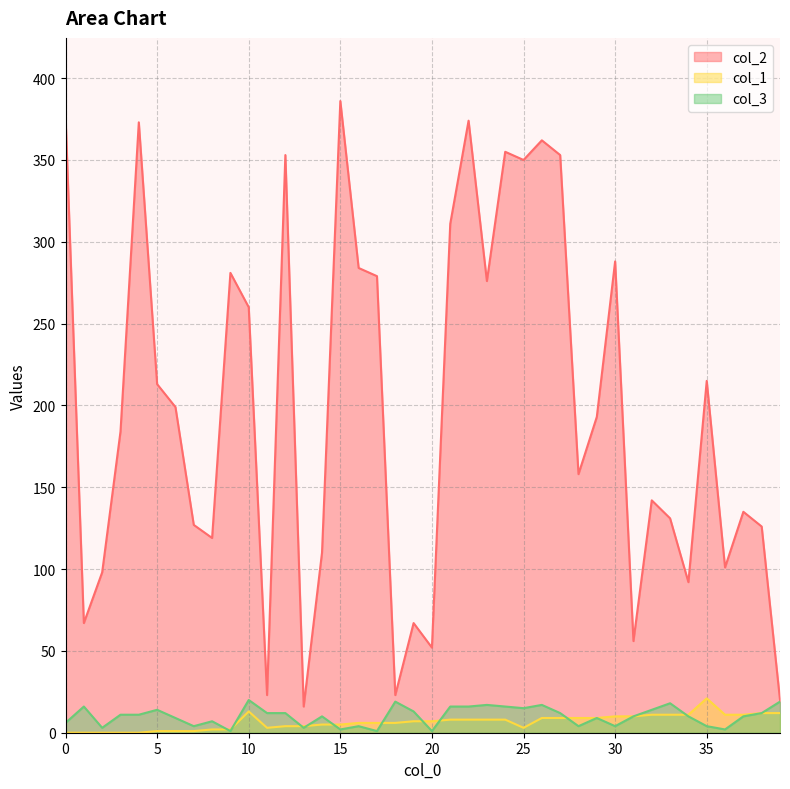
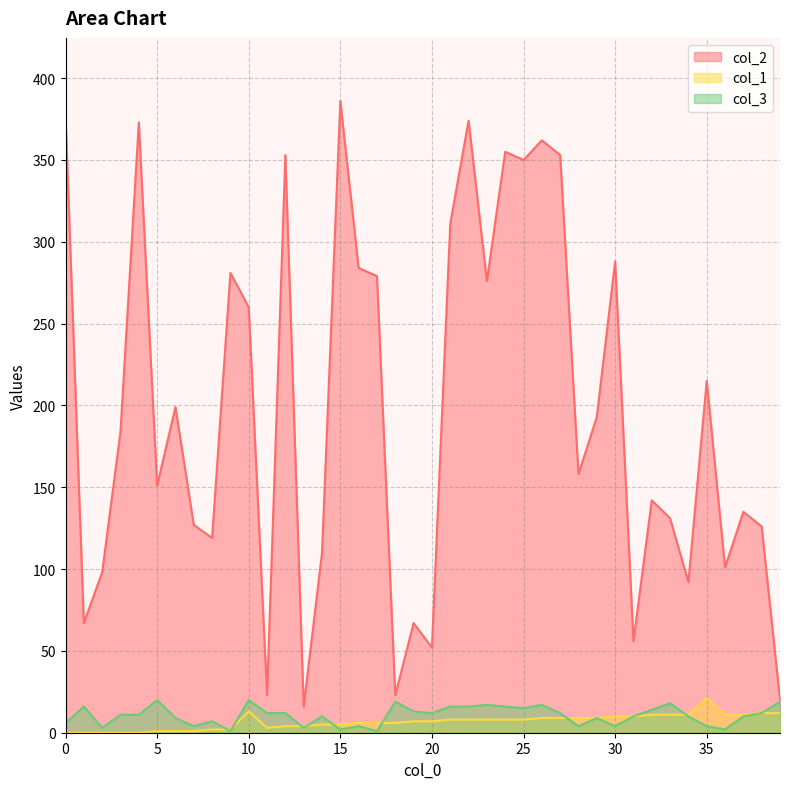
  {
    "col_2": {
      "0": 377,
-     "5": 213,
+     "5": 151,
      "10": 260,
      "15": 386,
      "20": 52,
      "25": 350,
      "30": 288,
      "35": 215
    },
    "col_1": {
      "0": 0,
      "5": 1,
      "10": 13,
      "15": 5,
      "20": 7,
-     "25": 3,
+     "25": 8,
      "30": 10,
      "35": 21
    },
    "col_3": {
      "0": 6,
-     "5": 14,
+     "5": 20,
      "10": 20,
      "15": 2,
-     "20": 1,
+     "20": 12,
      "25": 15,
      "30": 4,
      "35": 4
    }
  }
